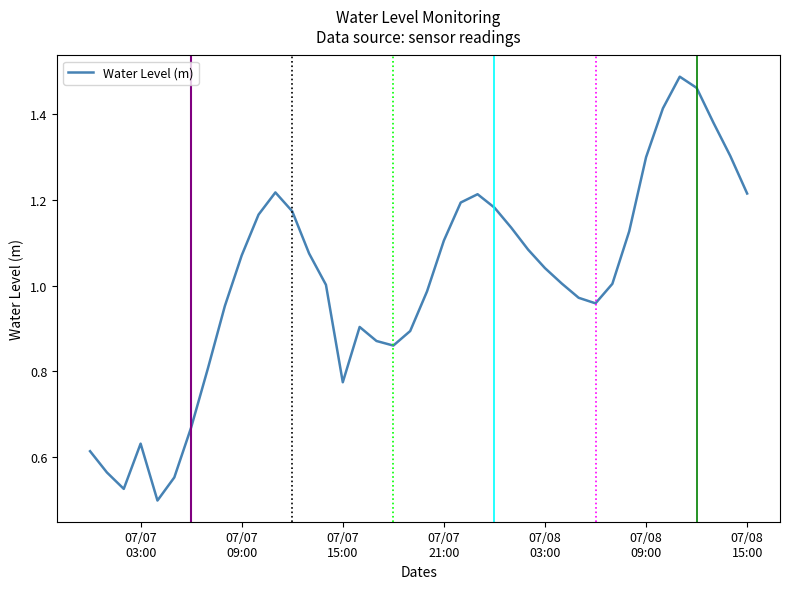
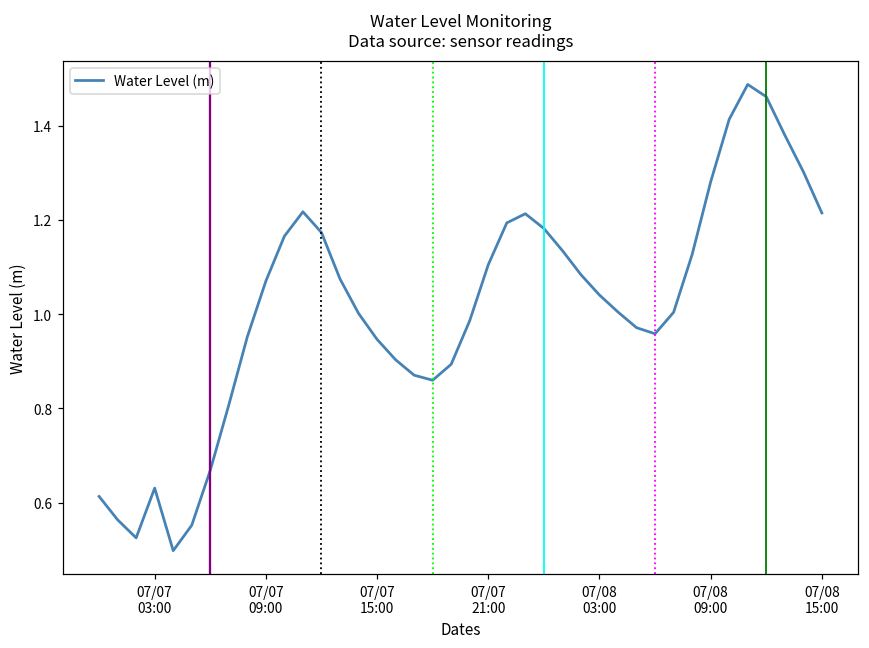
  {
    "07/07 03:00": 0.63,
    "07/07 09:00": 1.07,
-   "07/07 15:00": 0.77,
+   "07/07 15:00": 0.95,
    "07/07 21:00": 1.11,
    "07/08 03:00": 1.04,
-   "07/08 09:00": 1.30,
+   "07/08 09:00": 1.28,
    "07/08 15:00": 1.21
  }
